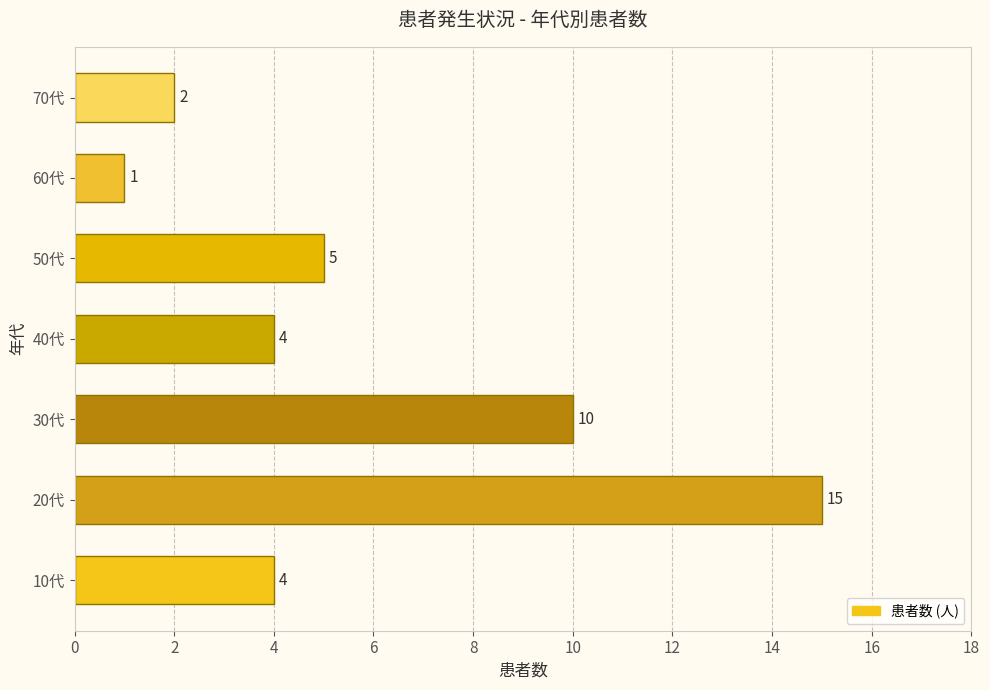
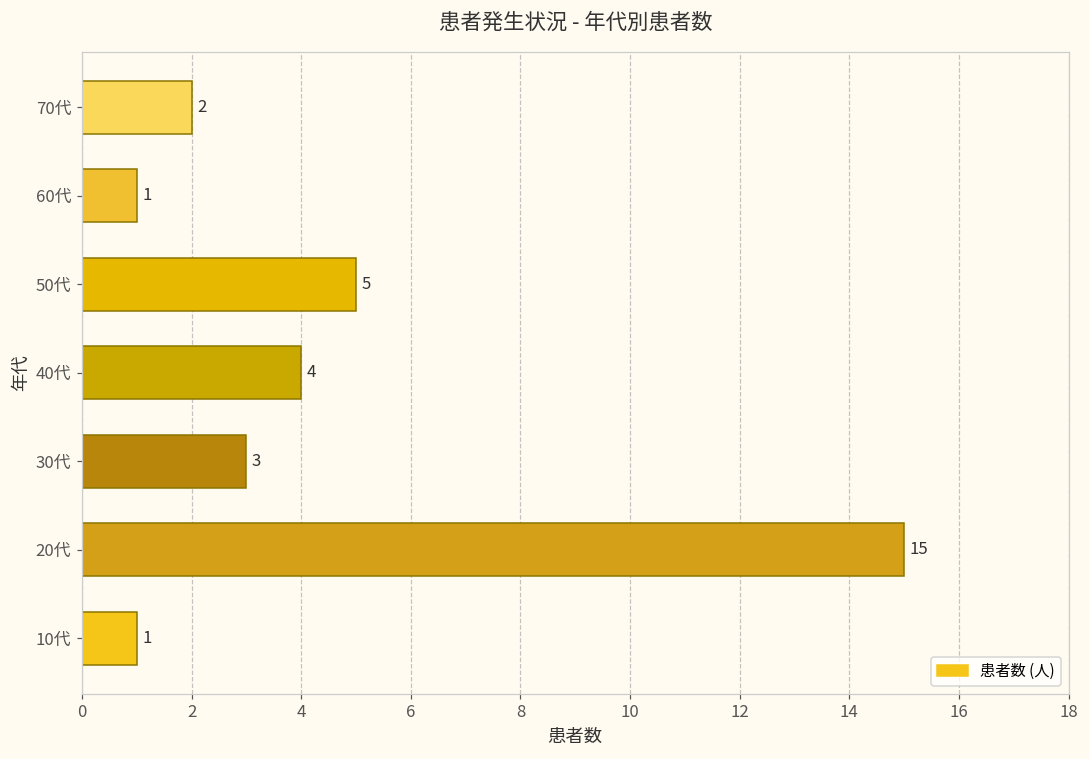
  {
    "70代": 2,
    "60代": 1,
    "50代": 5,
    "40代": 4,
-   "30代": 10,
+   "30代": 3,
    "20代": 15,
-   "10代": 4
+   "10代": 1
  }
